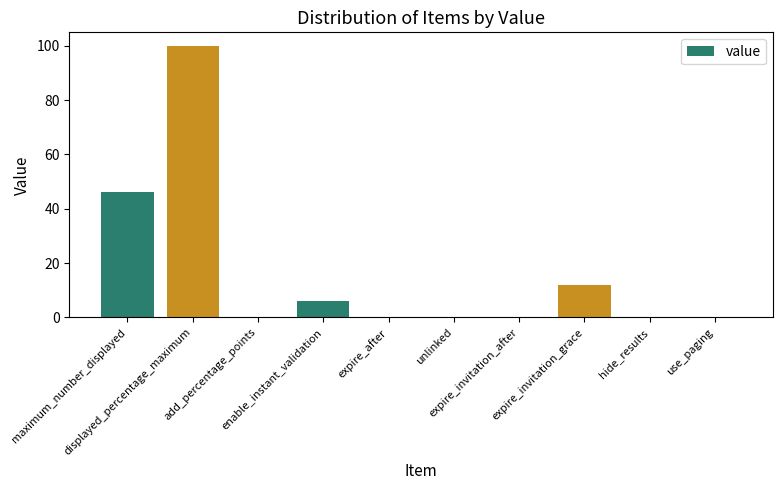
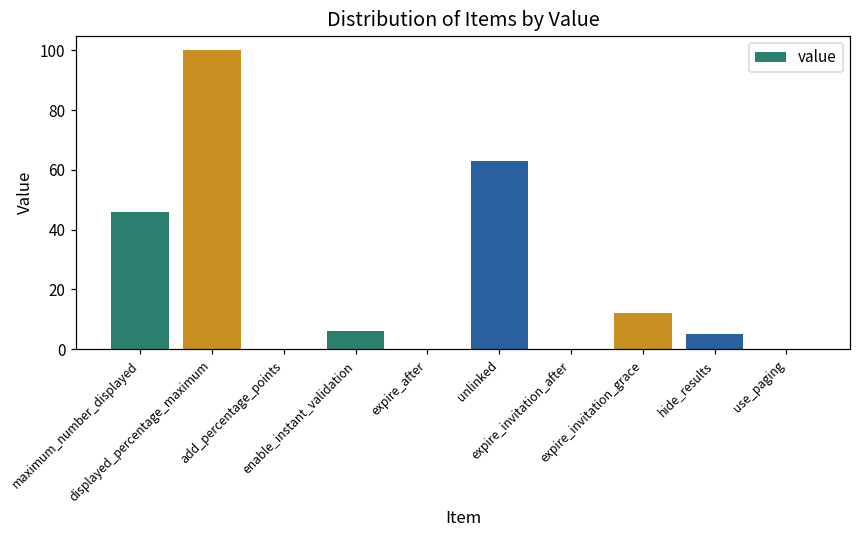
  {
    "maximum_number_displayed": 46,
    "displayed_percentage_maximum": 100,
    "add_percentage_points": 0,
    "enable_instant_validation": 6,
    "expire_after": 0,
-   "unlinked": 0,
+   "unlinked": 63,
    "expire_invitation_after": 0,
    "expire_invitation_grace": 12,
-   "hide_results": 0,
+   "hide_results": 5,
    "use_paging": 0
  }
